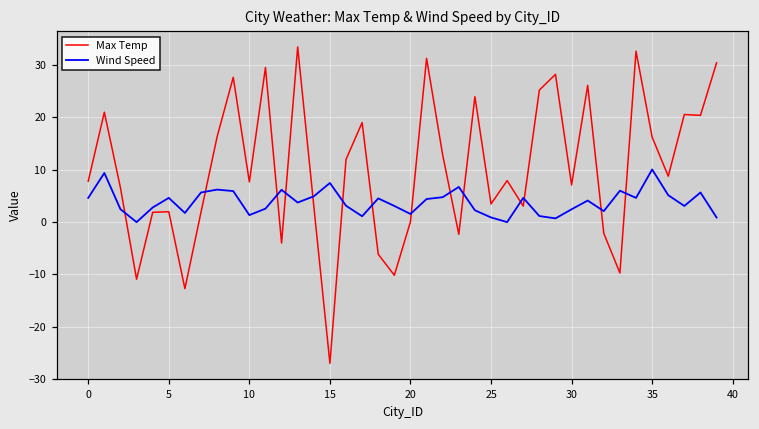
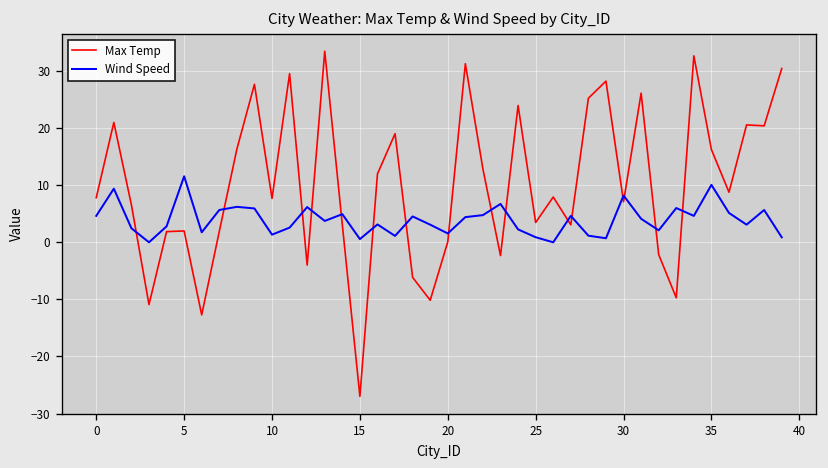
  {
    "Max Temp": {
      "0": 8,
      "5": 2,
      "10": 8,
      "15": -27,
      "20": 0,
      "25": 3,
      "30": 7,
      "35": 16
    },
    "Wind Speed": {
      "0": 5,
-     "5": 5,
+     "5": 12,
      "10": 1,
-     "15": 7,
+     "15": 1,
      "20": 2,
      "25": 1,
-     "30": 2,
+     "30": 8,
      "35": 10
    }
  }
